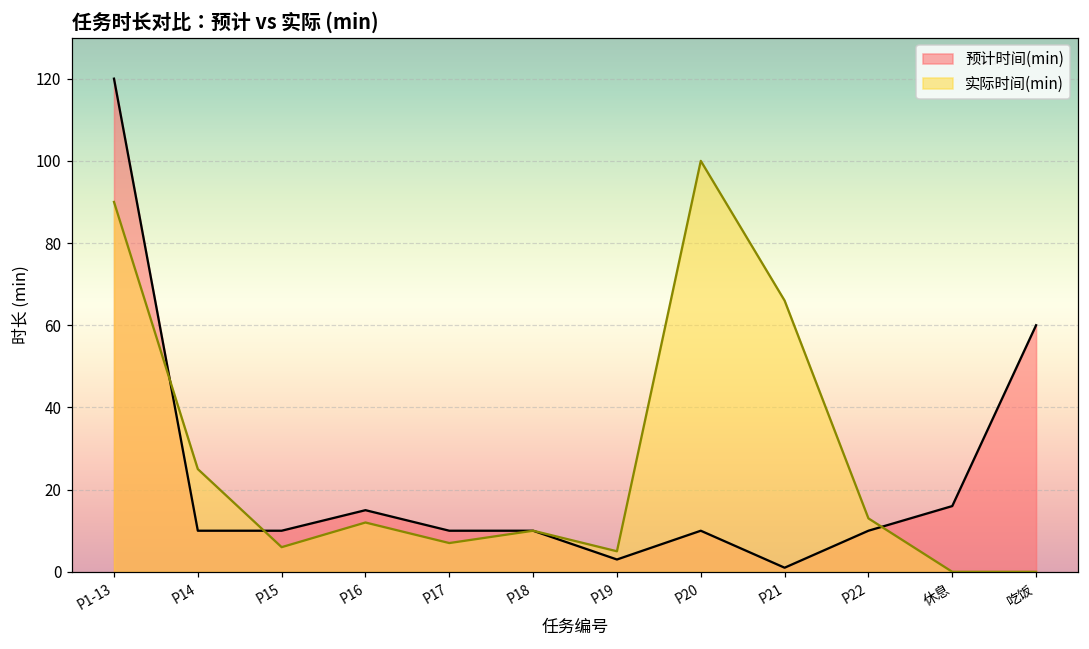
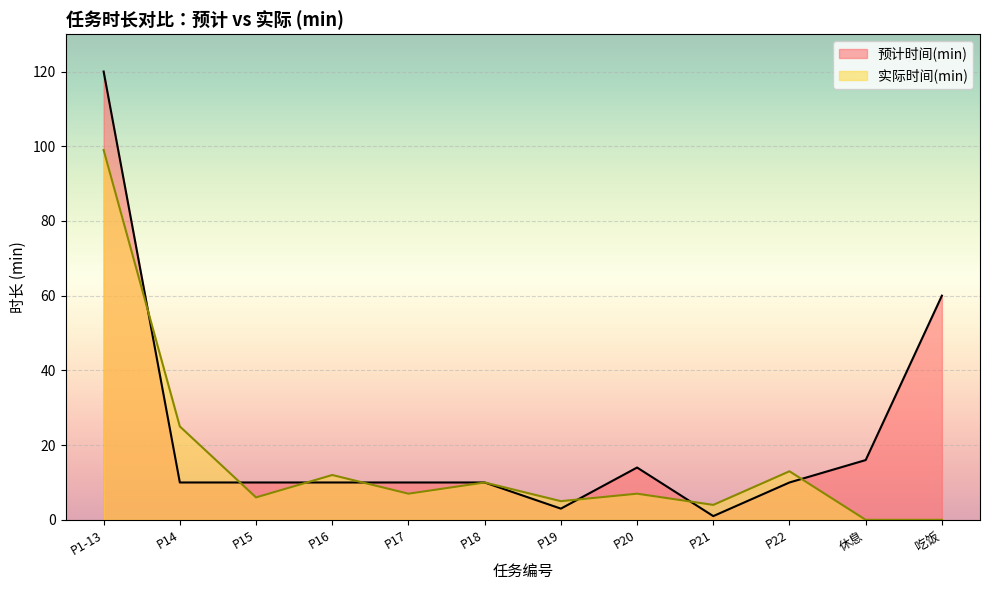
  {
    "预计时间(min)": {
      "P1-13": 120,
      "P14": 10,
      "P15": 10,
-     "P16": 15,
+     "P16": 10,
      "P17": 10,
      "P19": 3,
-     "P20": 10,
+     "P20": 14,
      "P21": 1,
      "P22": 10,
      "休息": 16,
      "吃饭": 60
    },
    "实际时间(min)": {
-     "P1-13": 90,
+     "P1-13": 99,
      "P14": 25,
      "P15": 6,
      "P16": 12,
      "P17": 7,
      "P19": 5,
-     "P20": 100,
-     "P21": 66,
+     "P20": 7,
+     "P21": 4,
      "P22": 13,
      "休息": 0,
      "吃饭": 0
    }
  }
